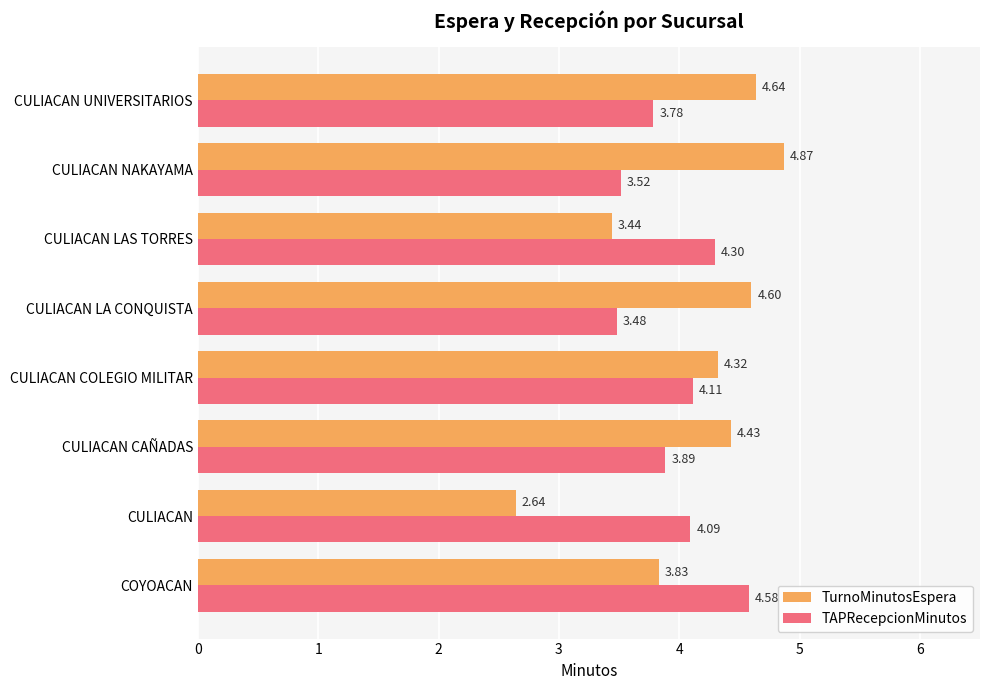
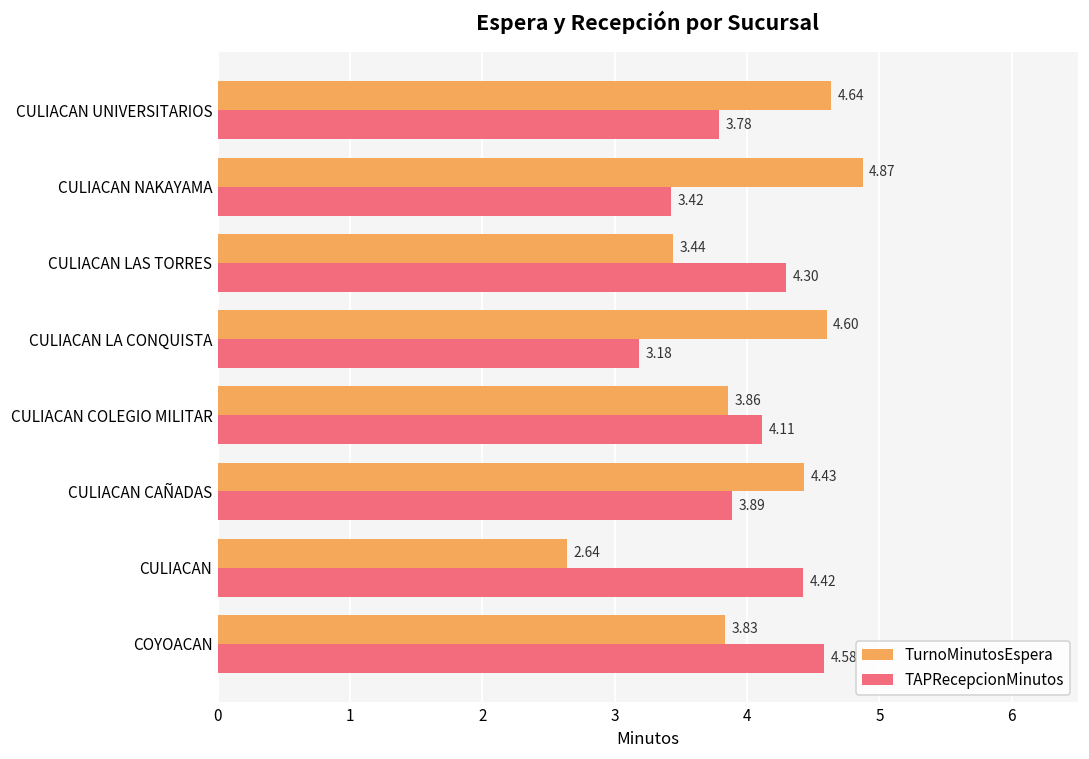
  {
    "TurnoMinutosEspera": {
      "CULIACAN UNIVERSITARIOS": 4.64,
      "CULIACAN NAKAYAMA": 4.87,
      "CULIACAN LAS TORRES": 3.44,
      "CULIACAN LA CONQUISTA": 4.60,
-     "CULIACAN COLEGIO MILITAR": 4.32,
+     "CULIACAN COLEGIO MILITAR": 3.86,
      "CULIACAN CAÑADAS": 4.43,
      "CULIACAN": 2.64,
      "COYOACAN": 3.83
    },
    "TAPRecepcionMinutos": {
      "CULIACAN UNIVERSITARIOS": 3.78,
-     "CULIACAN NAKAYAMA": 3.52,
+     "CULIACAN NAKAYAMA": 3.42,
      "CULIACAN LAS TORRES": 4.30,
-     "CULIACAN LA CONQUISTA": 3.48,
+     "CULIACAN LA CONQUISTA": 3.18,
      "CULIACAN COLEGIO MILITAR": 4.11,
      "CULIACAN CAÑADAS": 3.89,
-     "CULIACAN": 4.09
+     "CULIACAN": 4.42
    }
  }
